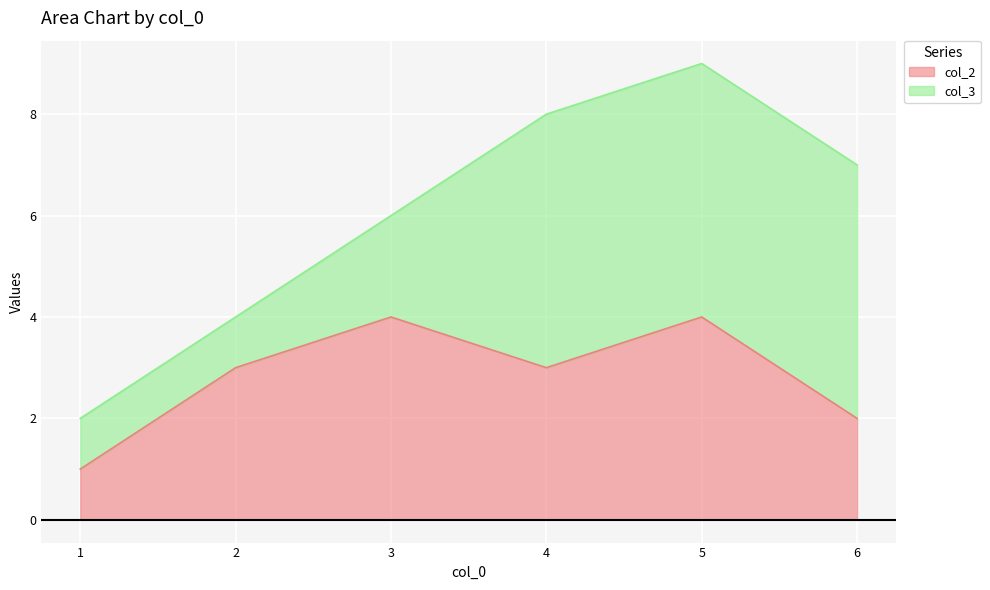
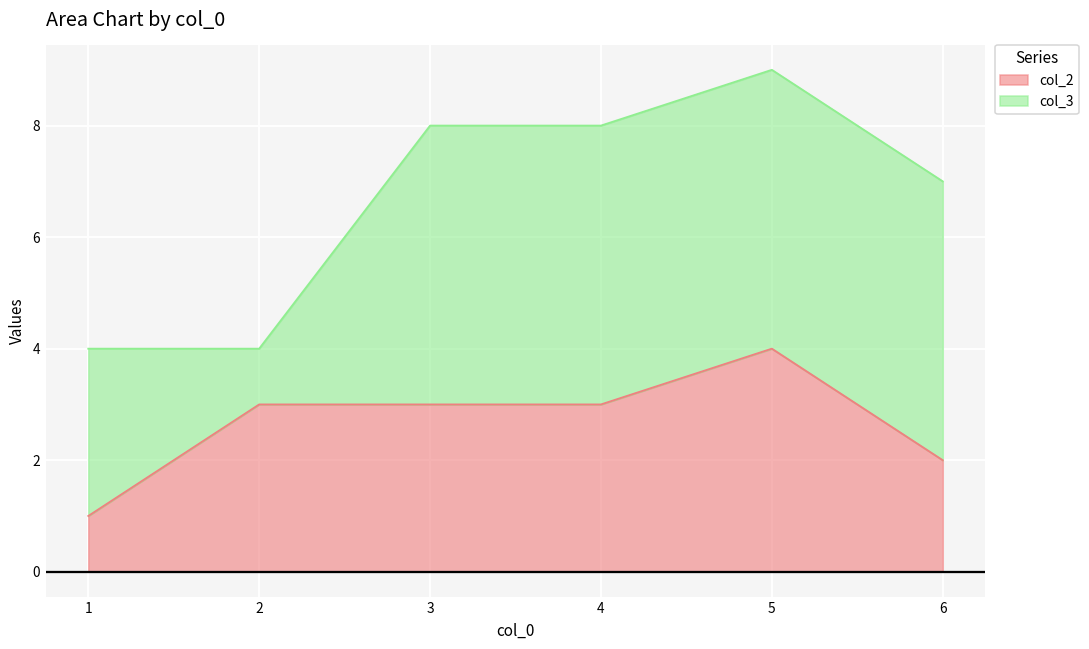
  {
    "col_2": {
      "1": 1,
      "2": 3,
-     "3": 4,
+     "3": 3,
      "4": 3,
      "5": 4,
      "6": 2
    },
    "col_3": {
-     "1": 1,
+     "1": 3,
      "2": 1,
-     "3": 2,
+     "3": 5,
      "4": 5,
      "5": 5,
      "6": 5
    }
  }
